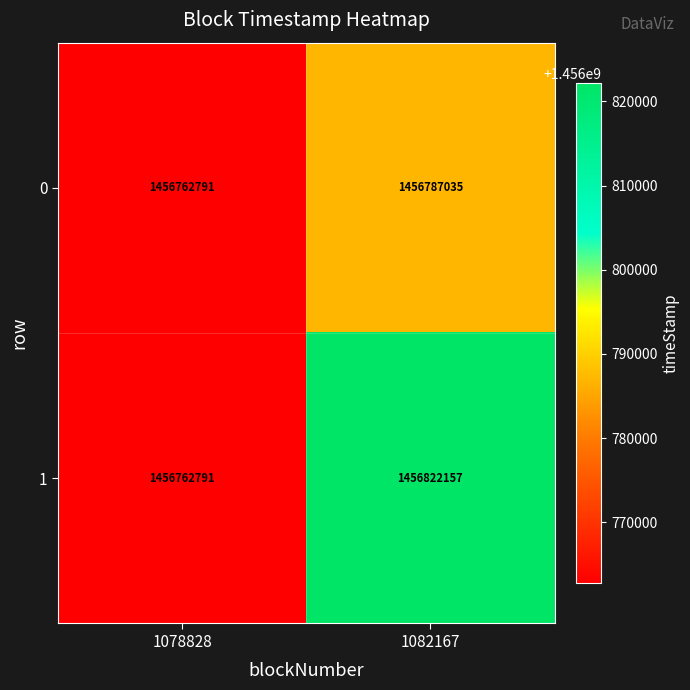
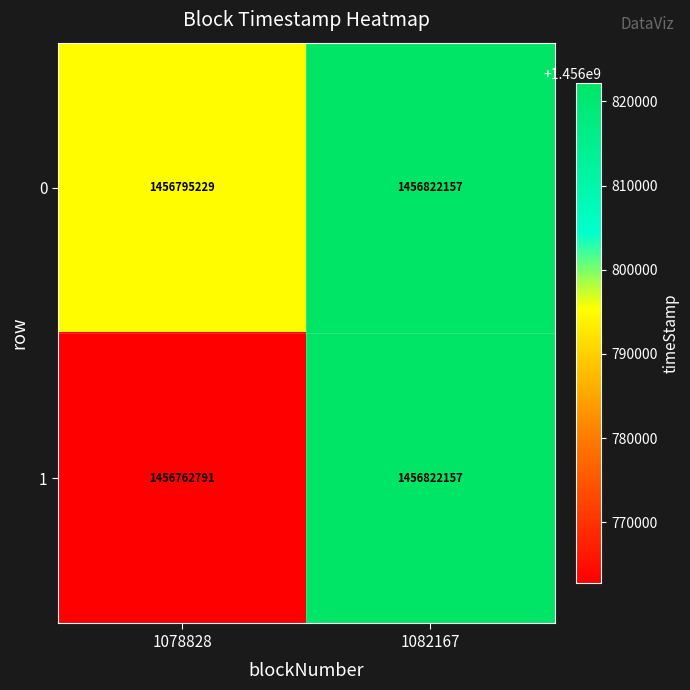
  {
    "0": {
-     "1078828": 1456762791,
-     "1082167": 1456787035
+     "1078828": 1456795229,
+     "1082167": 1456822157
    },
    "1": {
      "1078828": 1456762791,
      "1082167": 1456822157
    }
  }
